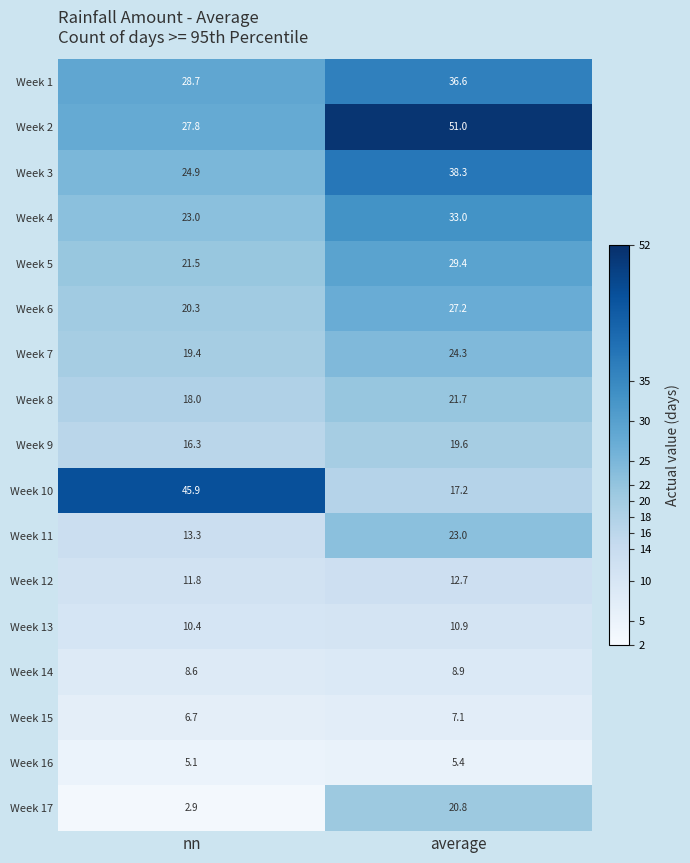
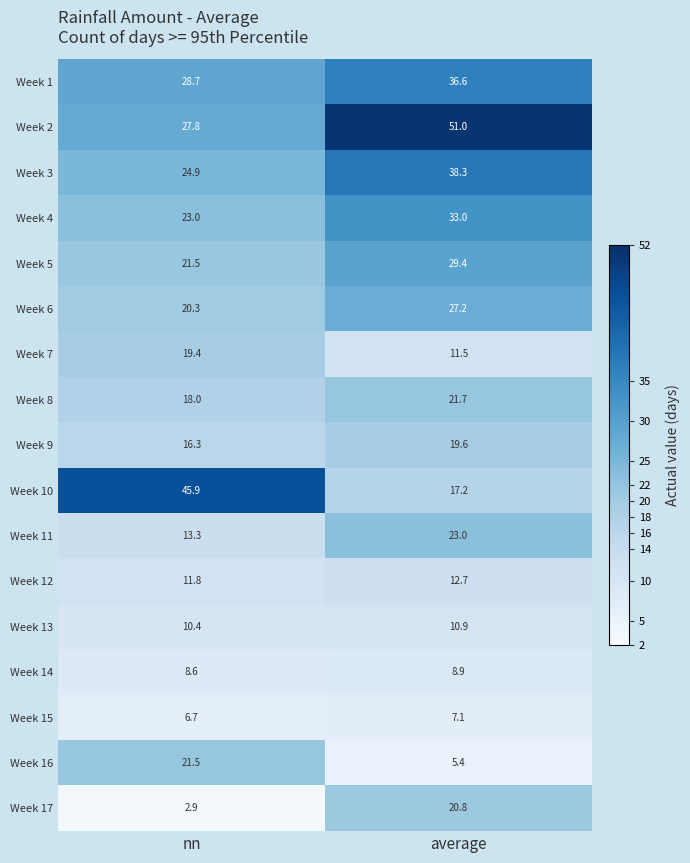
  {
    "Week 1": {
      "nn": 28.7,
      "average": 36.6
    },
    "Week 2": {
      "nn": 27.8,
      "average": 51.0
    },
    "Week 3": {
      "nn": 24.9,
      "average": 38.3
    },
    "Week 4": {
      "nn": 23.0,
      "average": 33.0
    },
    "Week 5": {
      "nn": 21.5,
      "average": 29.4
    },
    "Week 6": {
      "nn": 20.3,
      "average": 27.2
    },
    "Week 7": {
      "nn": 19.4,
-     "average": 24.3
+     "average": 11.5
    },
    "Week 8": {
      "nn": 18.0,
      "average": 21.7
    },
    "Week 9": {
      "nn": 16.3,
      "average": 19.6
    },
    "Week 10": {
      "nn": 45.9,
      "average": 17.2
    },
    "Week 11": {
      "nn": 13.3,
      "average": 23.0
    },
    "Week 12": {
      "nn": 11.8,
      "average": 12.7
    },
    "Week 13": {
      "nn": 10.4,
      "average": 10.9
    },
    "Week 14": {
      "nn": 8.6,
      "average": 8.9
    },
    "Week 15": {
      "nn": 6.7,
      "average": 7.1
    },
    "Week 16": {
-     "nn": 5.1,
+     "nn": 21.5,
      "average": 5.4
    },
    "Week 17": {
      "nn": 2.9,
      "average": 20.8
    }
  }
